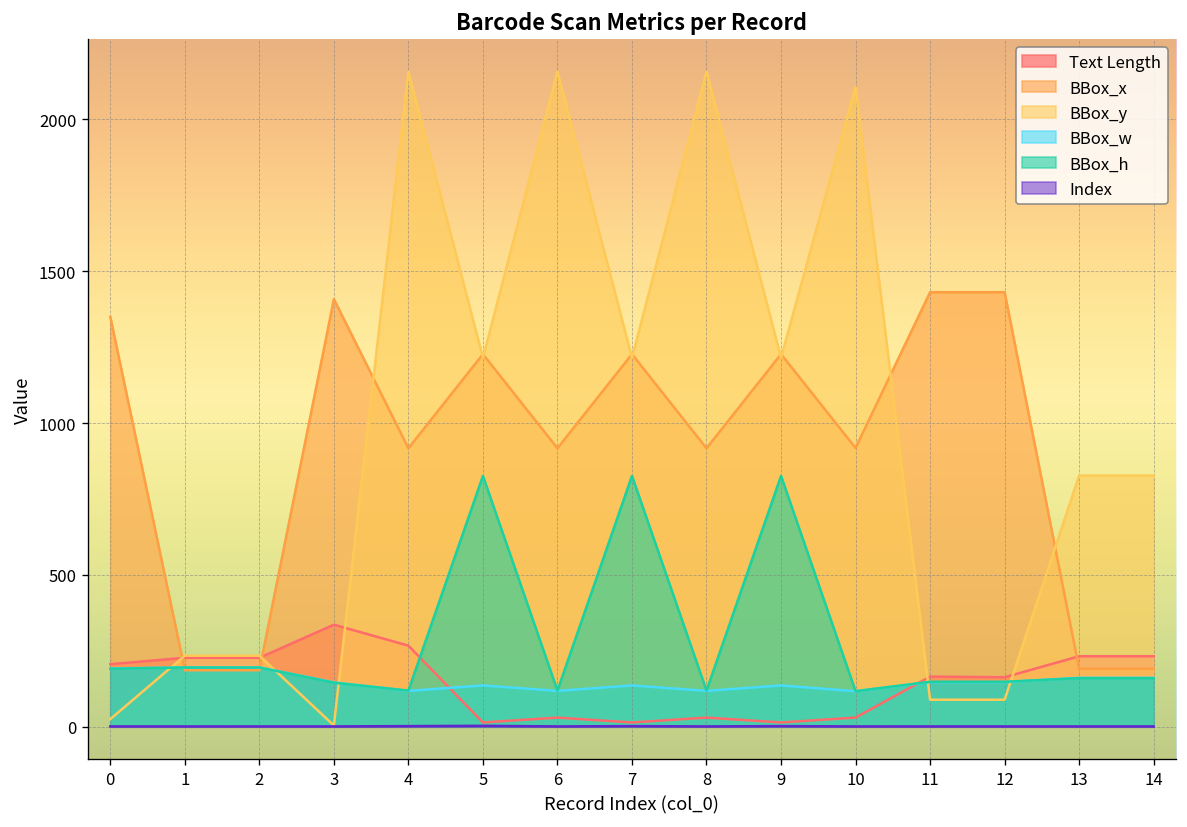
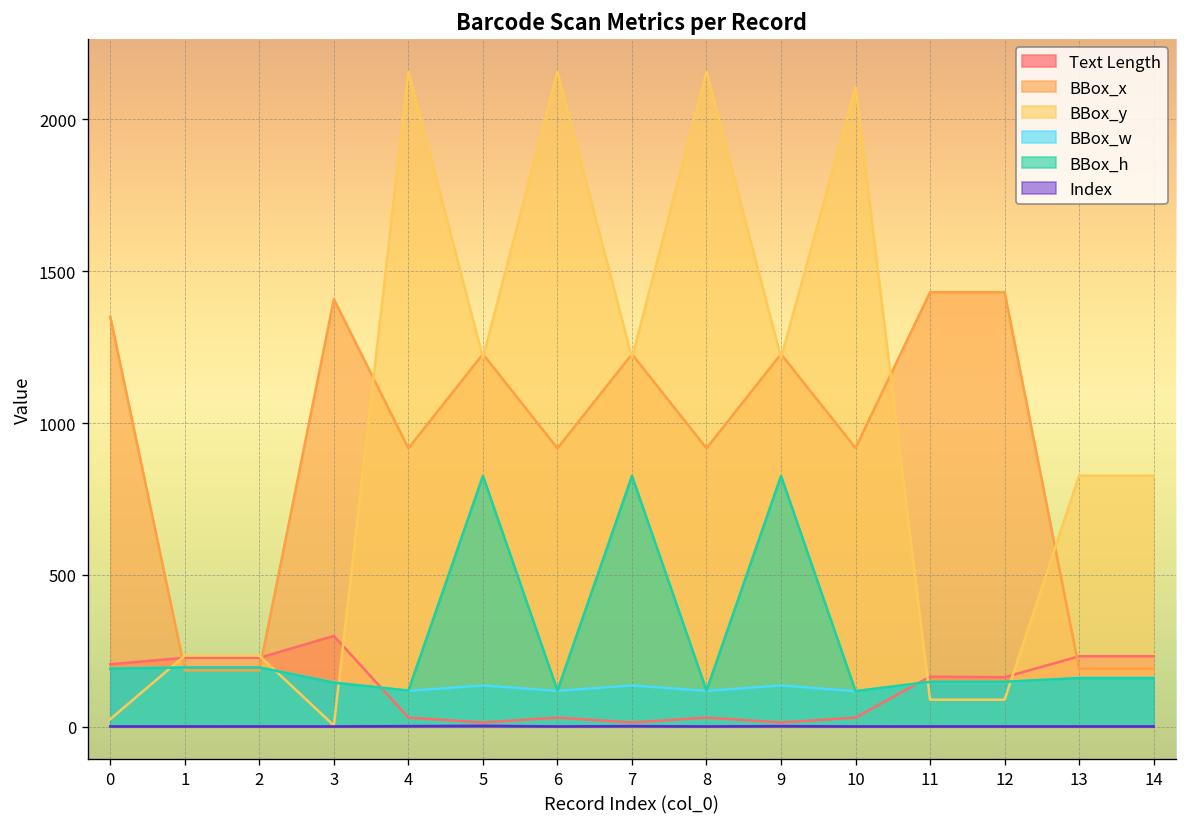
  {
    "Text Length": {
      "0": 210,
-     "3": 340,
-     "4": 270,
+     "3": 300,
+     "4": 30,
      "5": 10,
      "6": 30,
      "7": 10,
      "8": 30,
      "9": 10,
      "10": 30,
      "11": 170,
      "12": 160,
      "13": 230,
      "14": 230
    },
    "BBox_w": {
      "5": 140,
      "7": 140,
      "9": 140
    },
    "BBox_h": {
      "5": 830,
      "7": 830,
      "9": 830
    },
    "Index": {
      "0": 0,
      "1": 0,
      "2": 0,
      "4": 0,
      "5": 0,
      "6": 0,
      "7": 0,
      "8": 0,
      "9": 0,
      "10": 0,
      "11": 0,
      "12": 0,
      "13": 0,
      "14": 0
    }
  }
